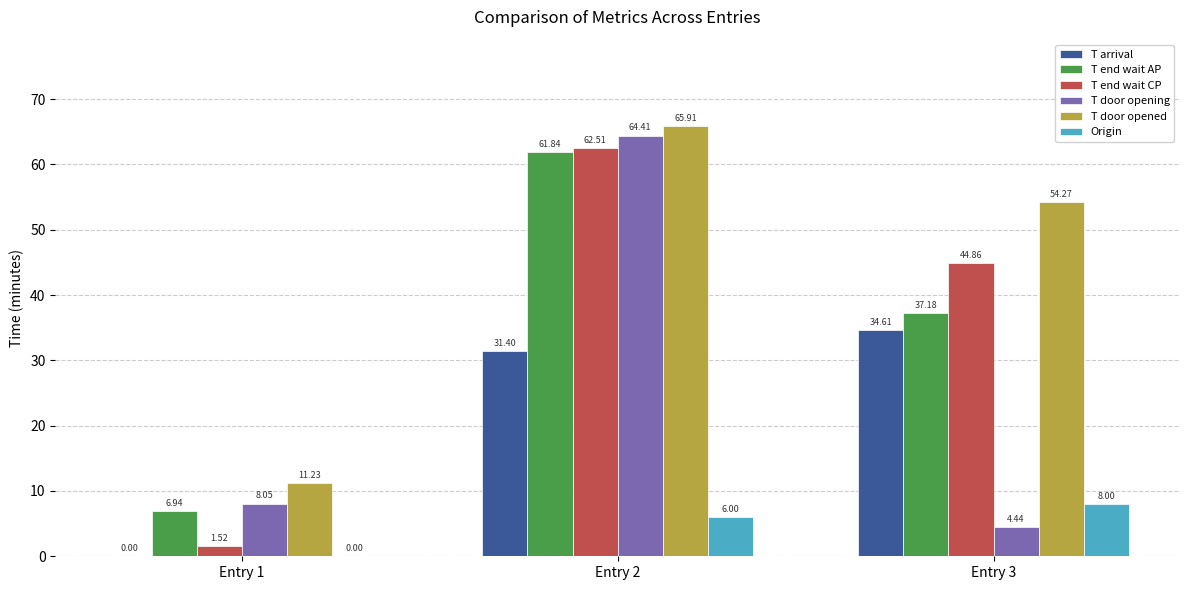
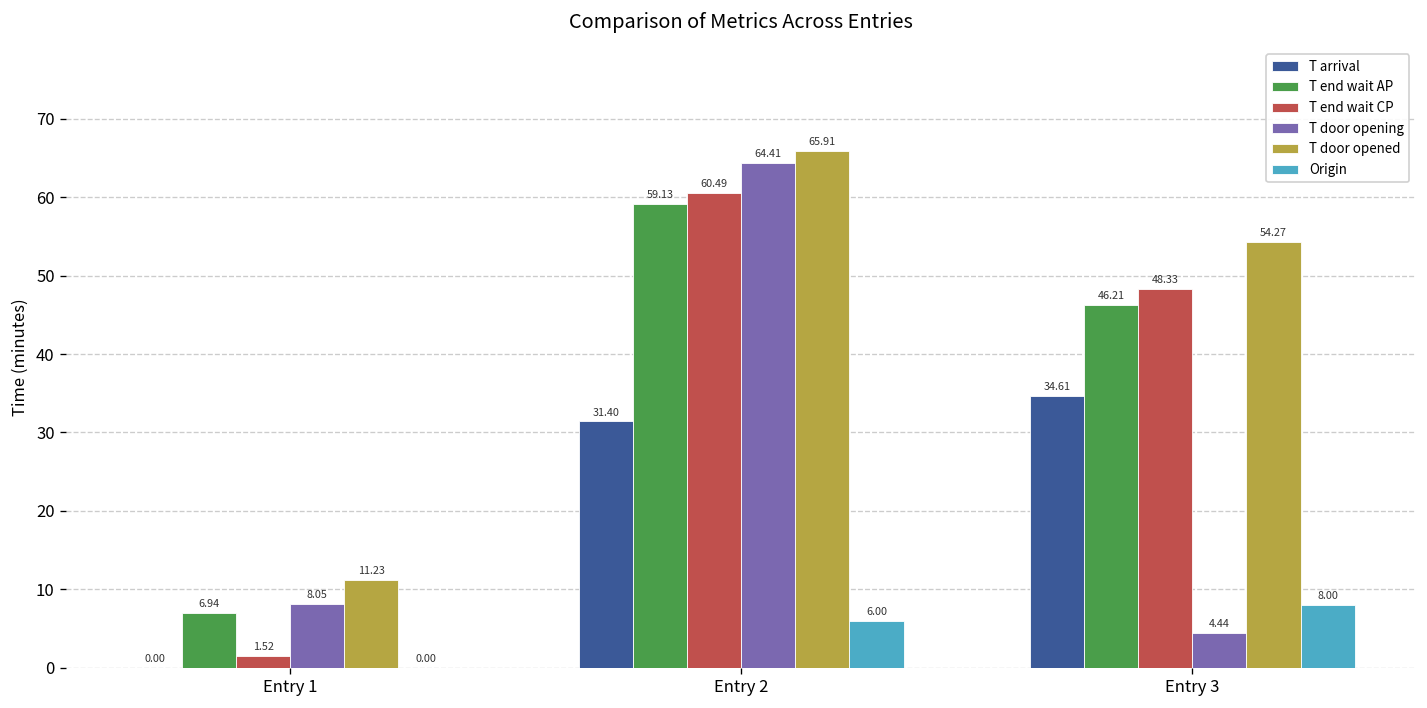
  {
    "T arrival": {
      "Entry 1": 0.00,
      "Entry 2": 31.40,
      "Entry 3": 34.61
    },
    "T end wait AP": {
      "Entry 1": 6.94,
-     "Entry 2": 61.84,
-     "Entry 3": 37.18
+     "Entry 2": 59.13,
+     "Entry 3": 46.21
    },
    "T end wait CP": {
      "Entry 1": 1.52,
-     "Entry 2": 62.51,
-     "Entry 3": 44.86
+     "Entry 2": 60.49,
+     "Entry 3": 48.33
    },
    "T door opening": {
      "Entry 1": 8.05,
      "Entry 2": 64.41,
      "Entry 3": 4.44
    },
    "T door opened": {
      "Entry 1": 11.23,
      "Entry 2": 65.91,
      "Entry 3": 54.27
    },
    "Origin": {
      "Entry 1": 0.00,
      "Entry 2": 6.00,
      "Entry 3": 8.00
    }
  }
